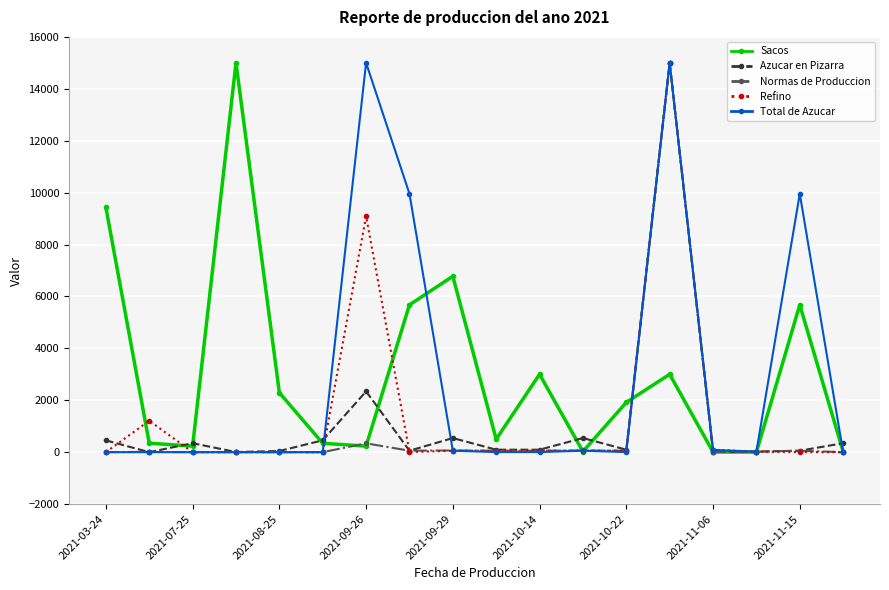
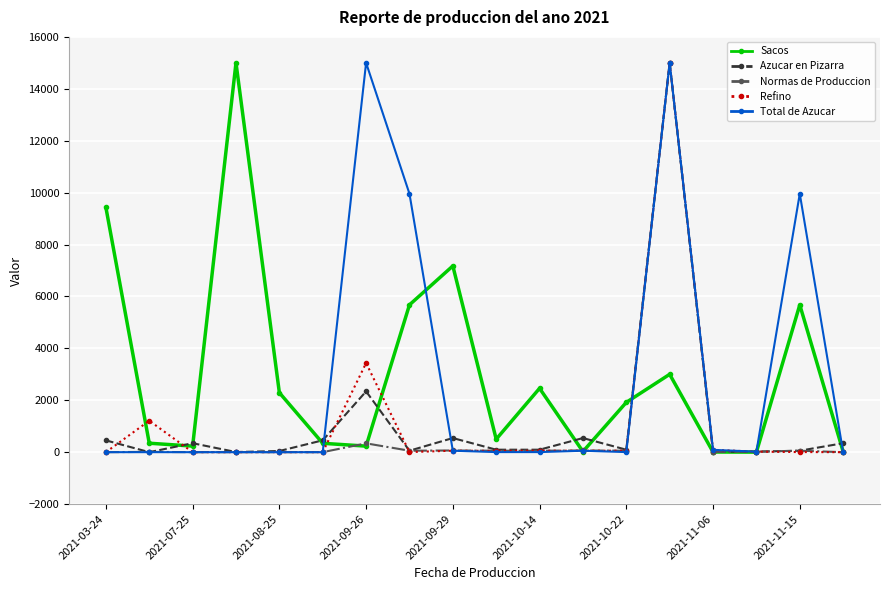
  {
    "Sacos": {
      "2021-03-24": 9400,
      "2021-07-25": 200,
      "2021-08-25": 2300,
      "2021-09-26": 200,
-     "2021-09-29": 6800,
-     "2021-10-14": 3000,
+     "2021-09-29": 7200,
+     "2021-10-14": 2500,
      "2021-10-22": 1900,
      "2021-11-15": 5700
    },
    "Refino": {
-     "2021-09-26": 9100
+     "2021-09-26": 3400
    },
    "Total de Azucar": {
      "2021-09-26": 15000,
      "2021-11-15": 10000
    }
  }
